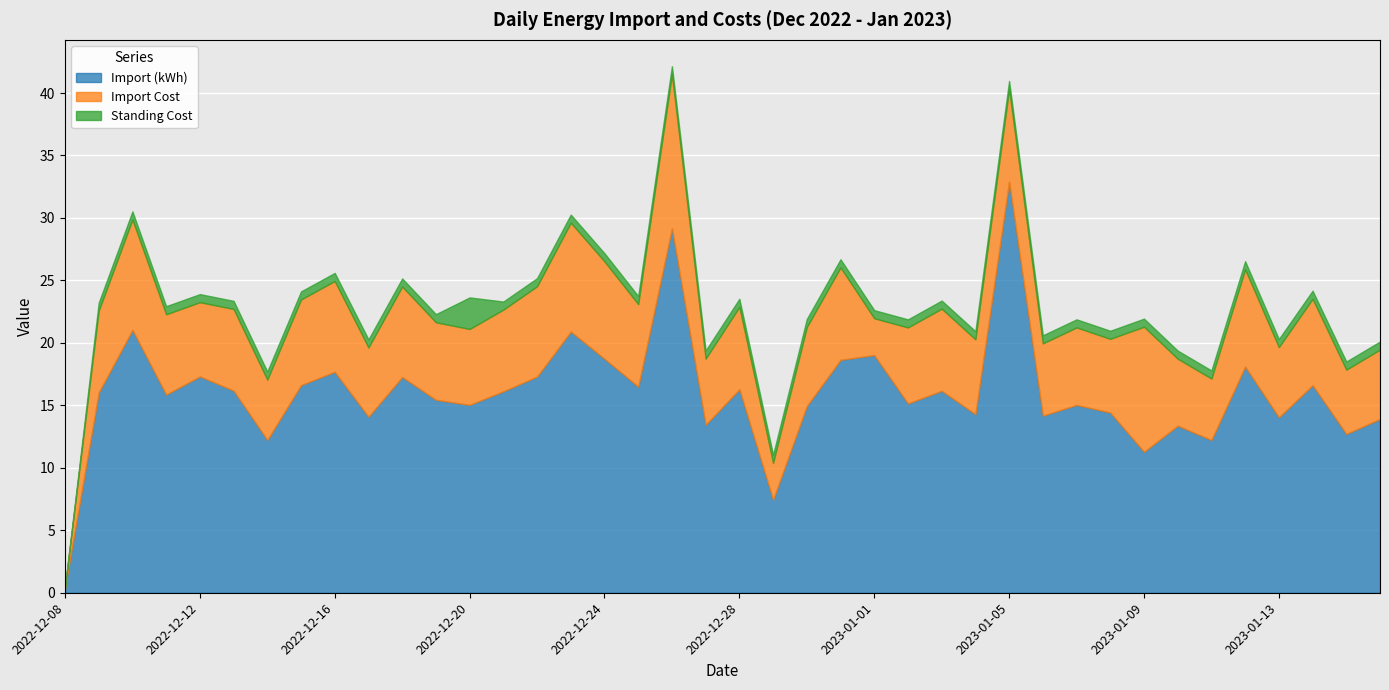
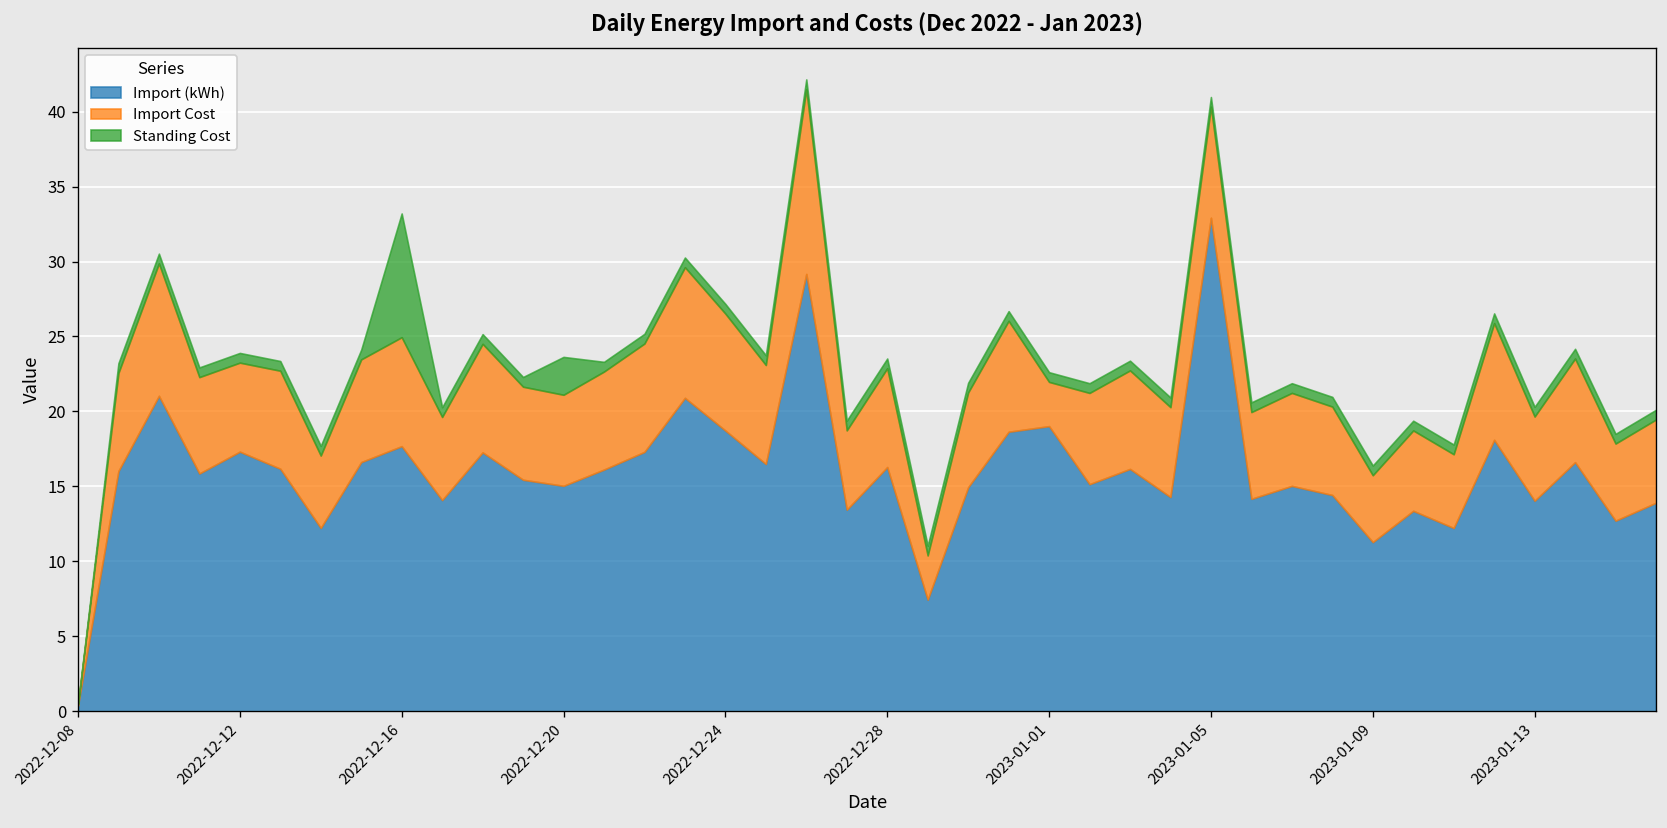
  {
    "Import (kWh)": {
      "2022-12-12": 17.3,
      "2022-12-16": 17.7,
      "2022-12-20": 15.0,
      "2022-12-24": 18.7,
      "2022-12-28": 16.3,
      "2023-01-01": 19.0,
      "2023-01-05": 32.9,
      "2023-01-09": 11.3,
      "2023-01-13": 14.0
    },
    "Import Cost": {
      "2022-12-12": 5.9,
      "2022-12-16": 7.3,
      "2022-12-20": 6.1,
      "2022-12-24": 7.8,
      "2022-12-28": 6.6,
      "2023-01-01": 2.9,
      "2023-01-05": 7.4,
-     "2023-01-09": 10.0,
+     "2023-01-09": 4.5,
      "2023-01-13": 5.6
    },
    "Standing Cost": {
      "2022-12-12": 0.6,
-     "2022-12-16": 0.6,
+     "2022-12-16": 8.3,
      "2022-12-20": 2.5,
      "2022-12-24": 0.6,
      "2022-12-28": 0.6,
      "2023-01-01": 0.6,
      "2023-01-05": 0.6,
      "2023-01-09": 0.6,
      "2023-01-13": 0.6
    }
  }
